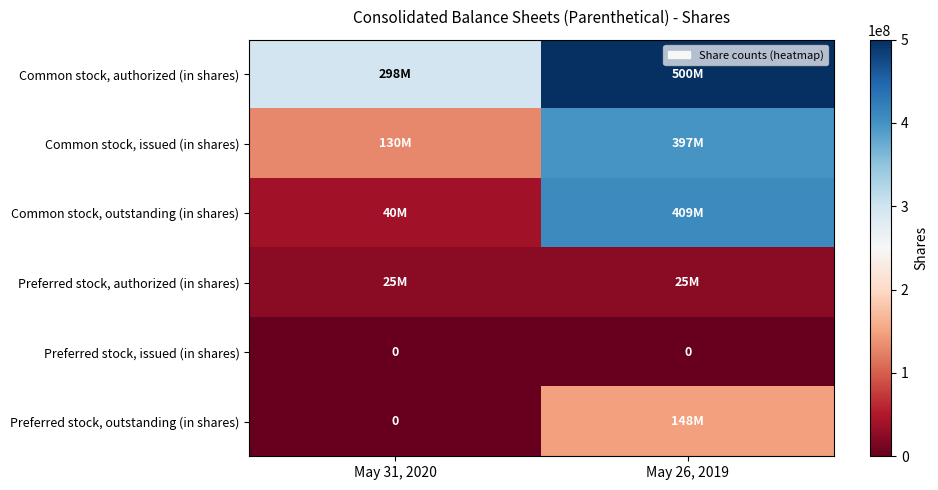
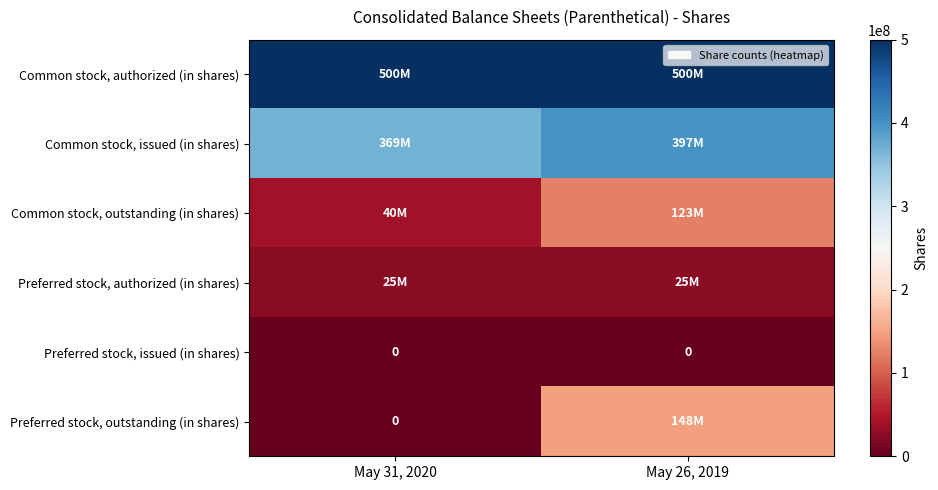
  {
    "Common stock, authorized (in shares)": {
-     "May 31, 2020": "298M",
+     "May 31, 2020": "500M",
      "May 26, 2019": "500M"
    },
    "Common stock, issued (in shares)": {
-     "May 31, 2020": "130M",
+     "May 31, 2020": "369M",
      "May 26, 2019": "397M"
    },
    "Common stock, outstanding (in shares)": {
      "May 31, 2020": "40M",
-     "May 26, 2019": "409M"
+     "May 26, 2019": "123M"
    },
    "Preferred stock, authorized (in shares)": {
      "May 31, 2020": "25M",
      "May 26, 2019": "25M"
    },
    "Preferred stock, issued (in shares)": {
      "May 31, 2020": "0",
      "May 26, 2019": "0"
    },
    "Preferred stock, outstanding (in shares)": {
      "May 31, 2020": "0",
      "May 26, 2019": "148M"
    }
  }
